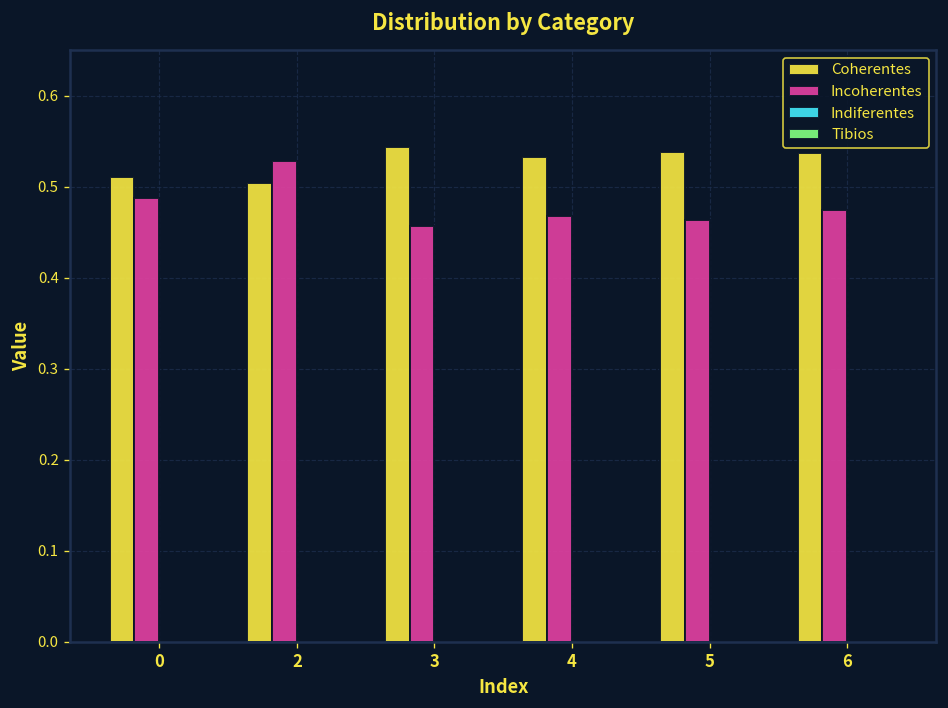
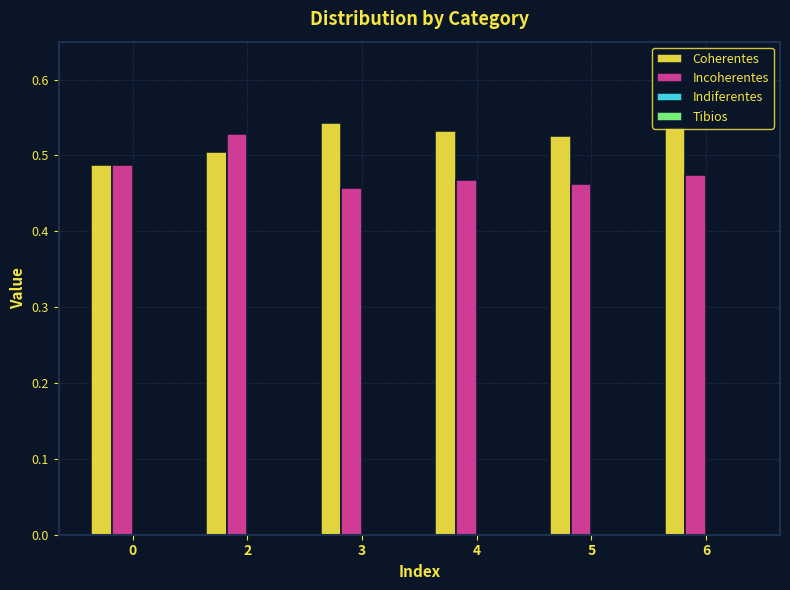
  {
    "Coherentes": {
-     "0": 0.51,
+     "0": 0.49,
      "2": 0.50,
      "3": 0.54,
      "4": 0.53,
-     "5": 0.54
+     "5": 0.53
    },
    "Incoherentes": {
      "0": 0.49,
      "2": 0.53,
      "3": 0.46,
      "4": 0.47,
      "5": 0.46,
      "6": 0.47
    },
    "Indiferentes": {
      "0": 0.00,
      "2": 0.00,
      "3": 0.00,
      "4": 0.00,
      "5": 0.00,
      "6": 0.00
    },
    "Tibios": {
      "0": 0.00,
      "2": 0.00,
      "3": 0.00,
      "4": 0.00,
      "5": 0.00,
      "6": 0.00
    }
  }
